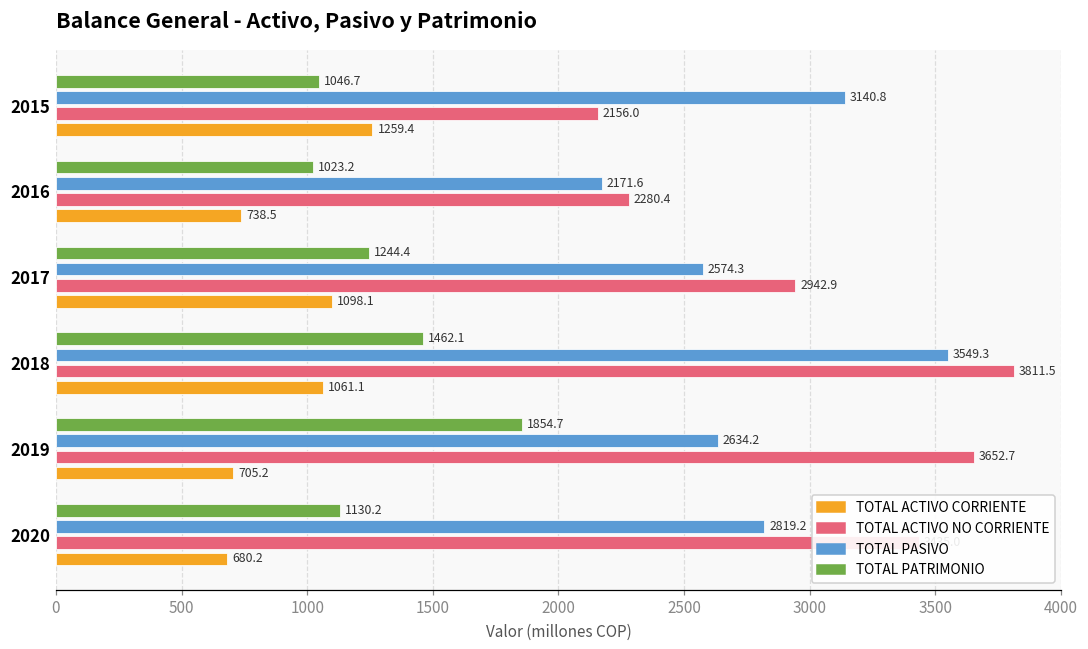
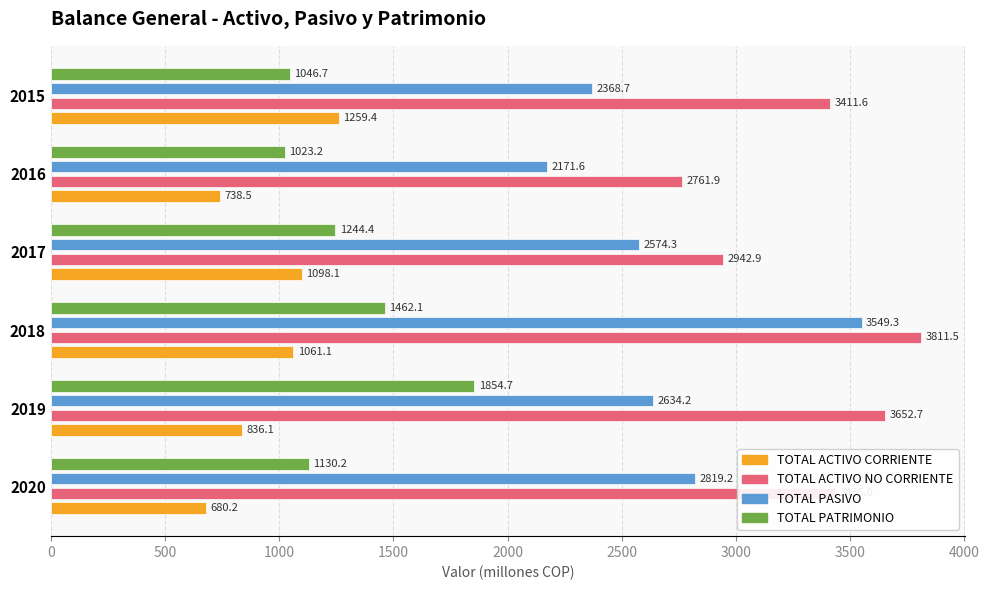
  {
    "TOTAL ACTIVO CORRIENTE": {
      "2015": 1259.4,
      "2016": 738.5,
      "2017": 1098.1,
      "2018": 1061.1,
-     "2019": 705.2,
+     "2019": 836.1,
      "2020": 680.2
    },
    "TOTAL ACTIVO NO CORRIENTE": {
-     "2015": 2156.0,
-     "2016": 2280.4,
+     "2015": 3411.6,
+     "2016": 2761.9,
      "2017": 2942.9,
      "2018": 3811.5,
      "2019": 3652.7
    },
    "TOTAL PASIVO": {
-     "2015": 3140.8,
+     "2015": 2368.7,
      "2016": 2171.6,
      "2017": 2574.3,
      "2018": 3549.3,
      "2019": 2634.2,
      "2020": 2819.2
    },
    "TOTAL PATRIMONIO": {
      "2015": 1046.7,
      "2016": 1023.2,
      "2017": 1244.4,
      "2018": 1462.1,
      "2019": 1854.7,
      "2020": 1130.2
    }
  }
